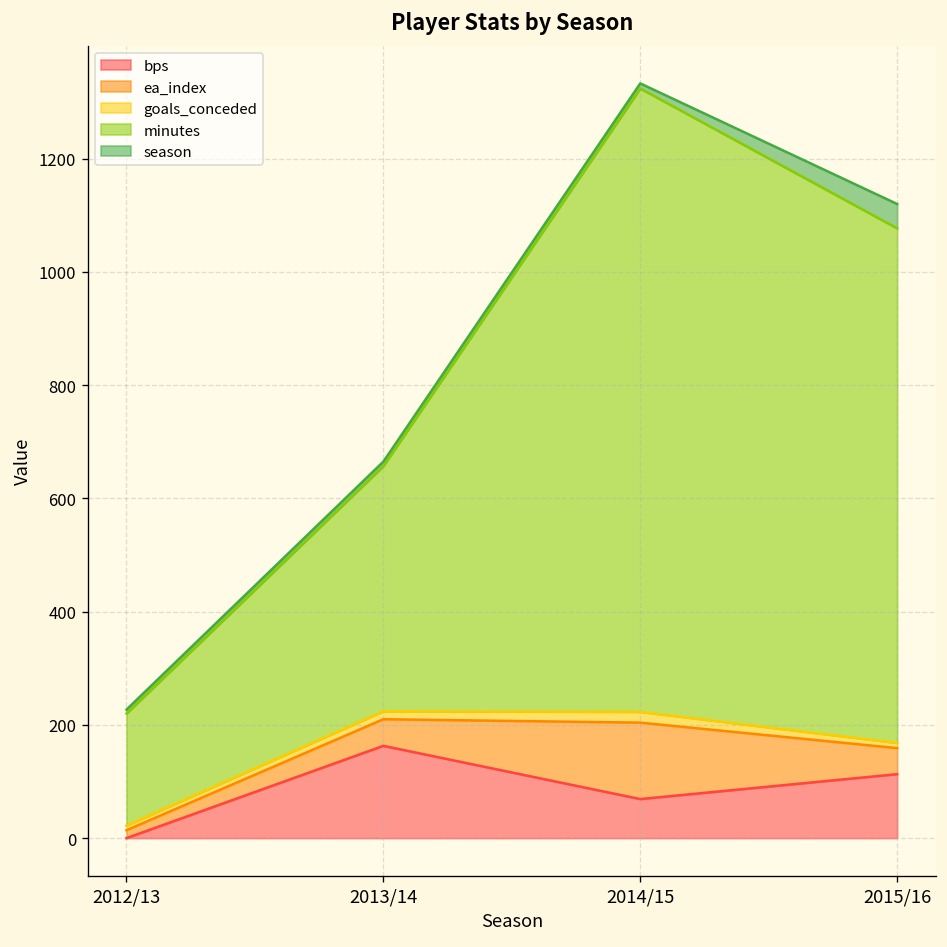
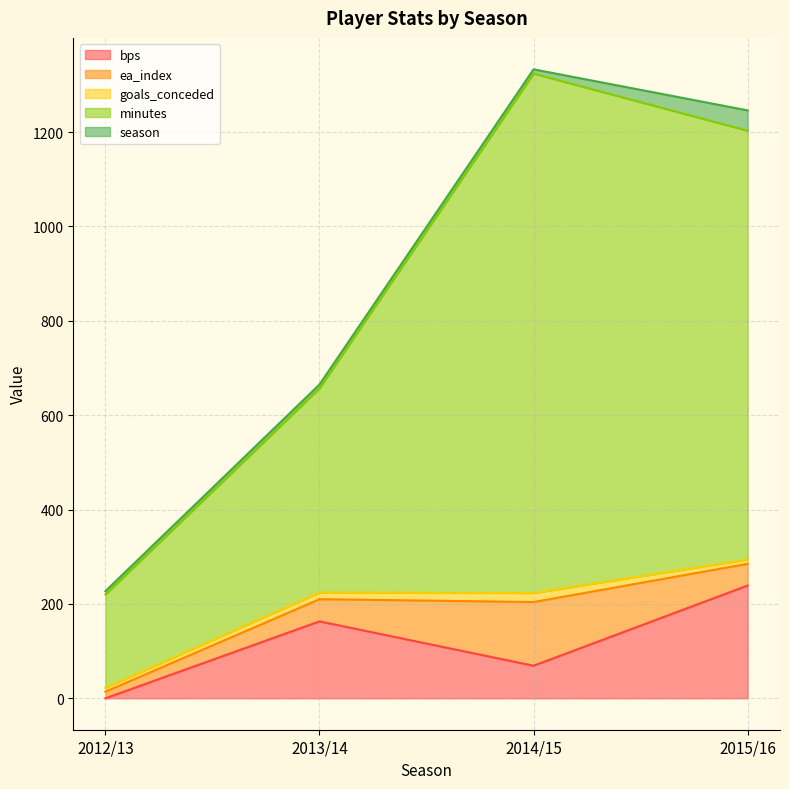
  {
    "bps": {
      "2012/13": 0,
      "2013/14": 160,
      "2014/15": 70,
-     "2015/16": 110
+     "2015/16": 240
    },
    "minutes": {
      "2012/13": 200,
      "2013/14": 430,
      "2014/15": 1100,
      "2015/16": 910
    },
    "season": {
      "2012/13": 10,
      "2013/14": 10,
      "2014/15": 10,
      "2015/16": 40
    }
  }
